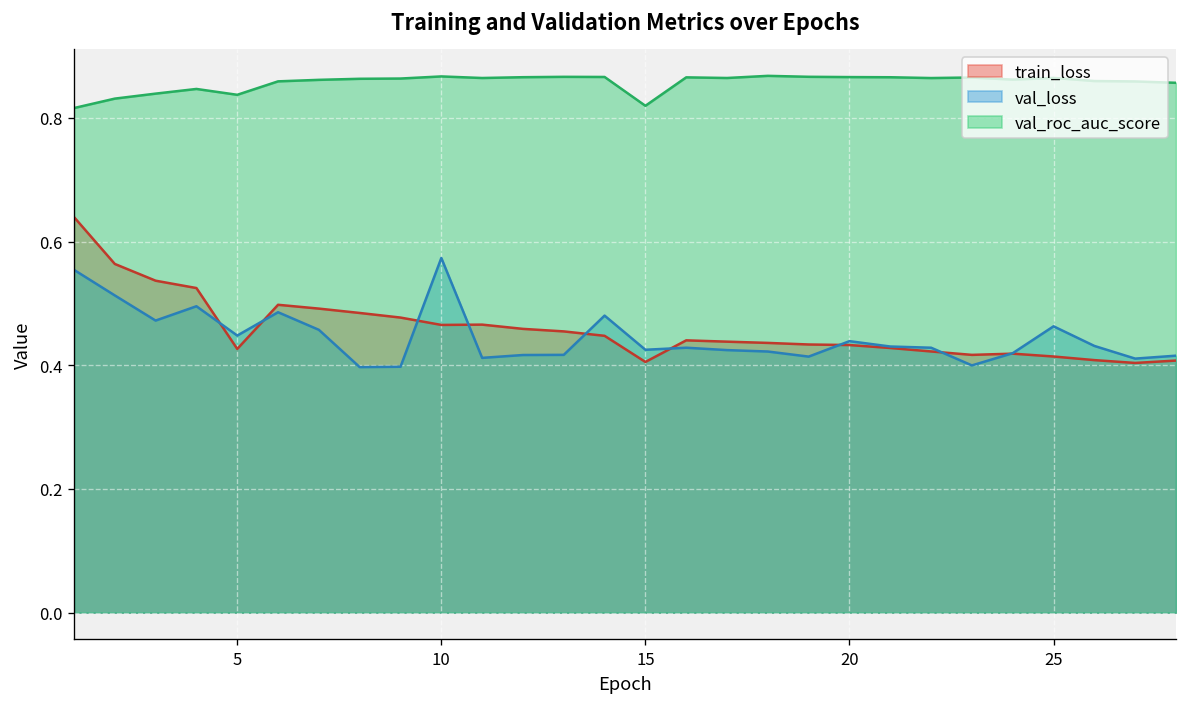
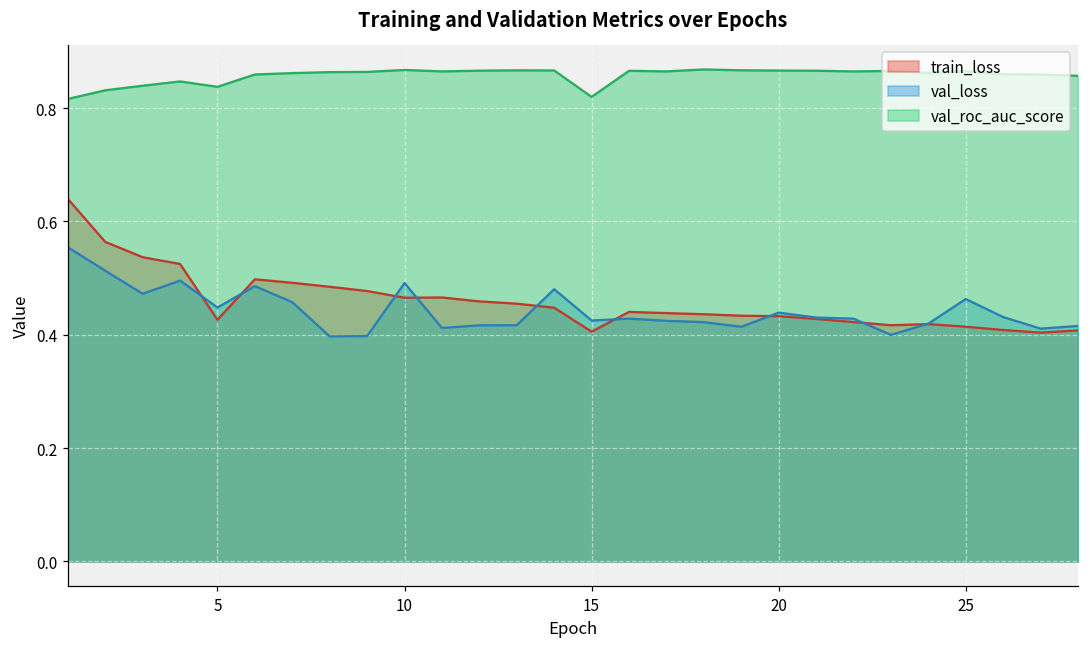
  {
    "train_loss": {
      "5": 0.43,
      "10": 0.47,
      "15": 0.41,
      "20": 0.43,
      "25": 0.41
    },
    "val_loss": {
      "5": 0.45,
-     "10": 0.57,
+     "10": 0.49,
      "15": 0.43,
      "20": 0.44,
      "25": 0.46
    },
    "val_roc_auc_score": {
      "5": 0.84,
      "10": 0.87,
      "15": 0.82,
      "20": 0.87
    }
  }
